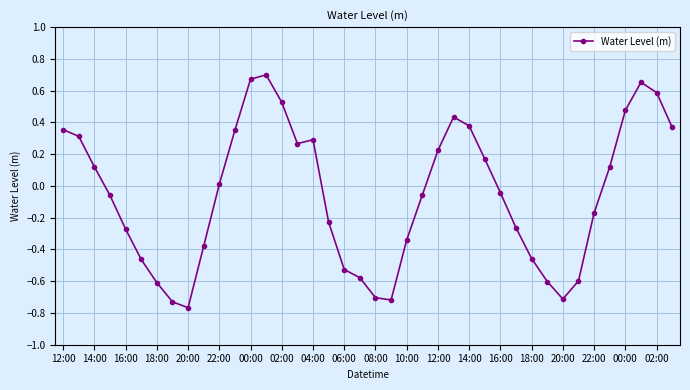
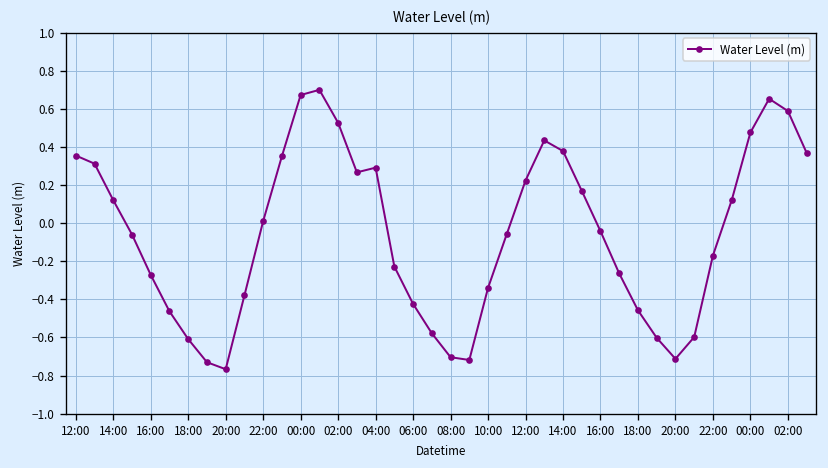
  {
    "04:00": 0.29,
-   "06:00": -0.53,
+   "06:00": -0.42,
    "08:00": -0.70,
    "10:00": -0.34
  }
